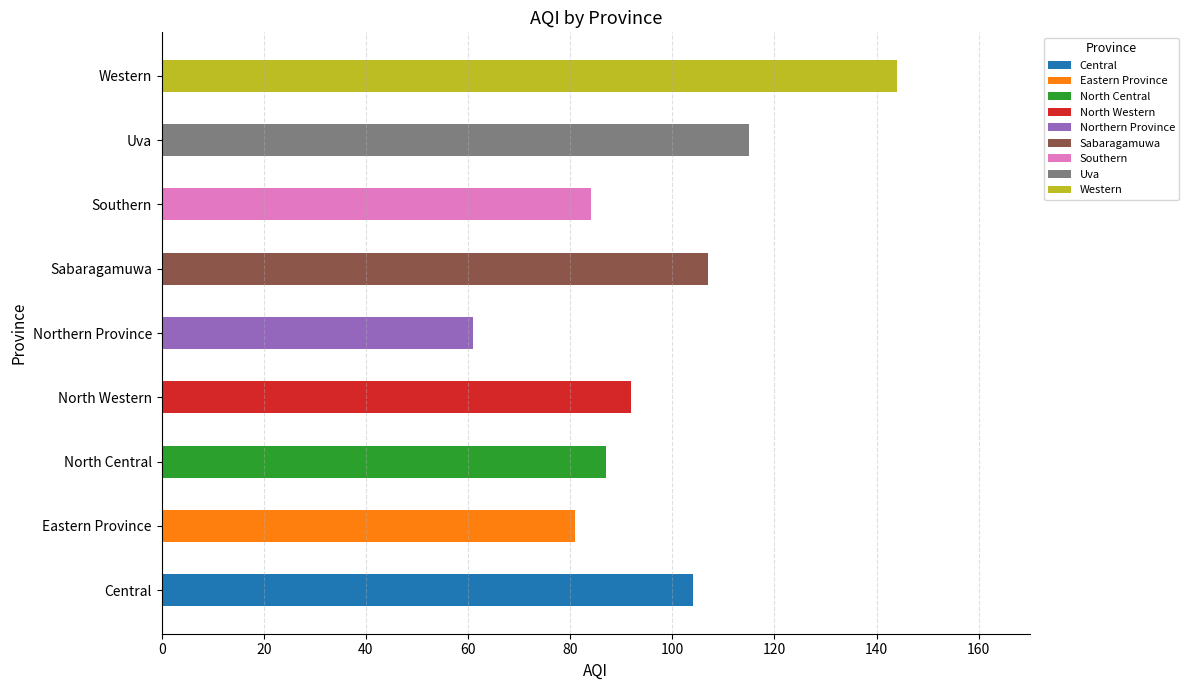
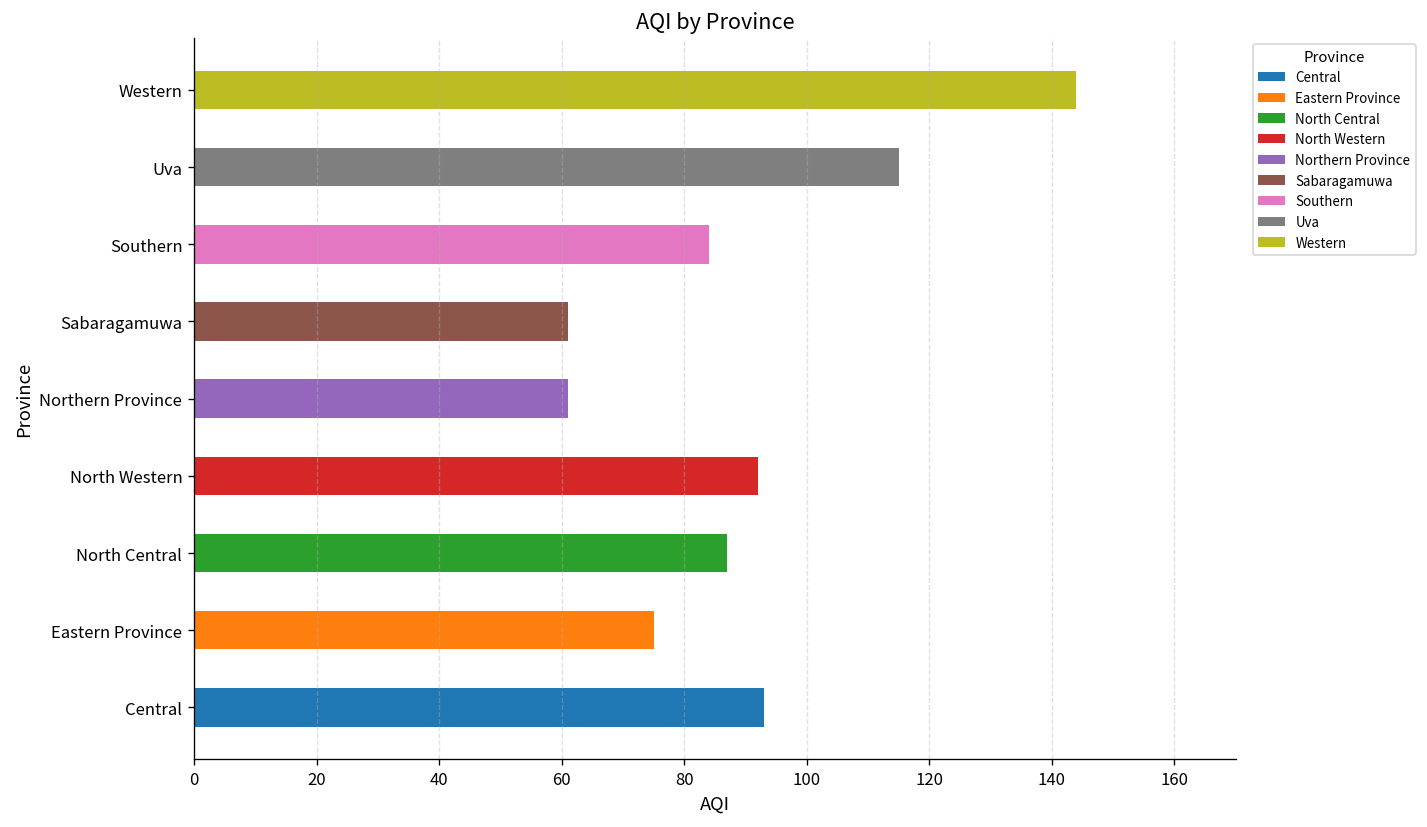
  {
    "Western": 144,
    "Uva": 115,
    "Southern": 84,
-   "Sabaragamuwa": 107,
+   "Sabaragamuwa": 61,
    "Northern Province": 61,
    "North Western": 92,
    "North Central": 87,
-   "Eastern Province": 81,
-   "Central": 104
+   "Eastern Province": 75,
+   "Central": 93
  }
